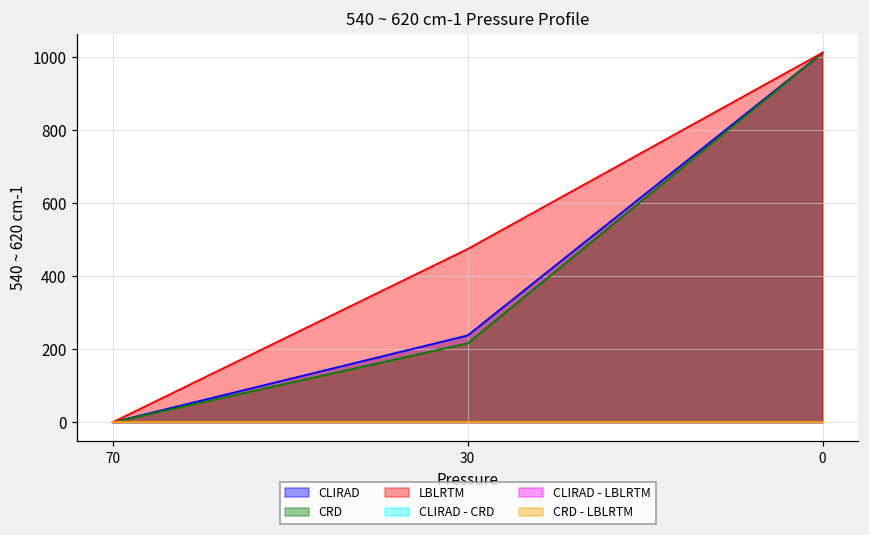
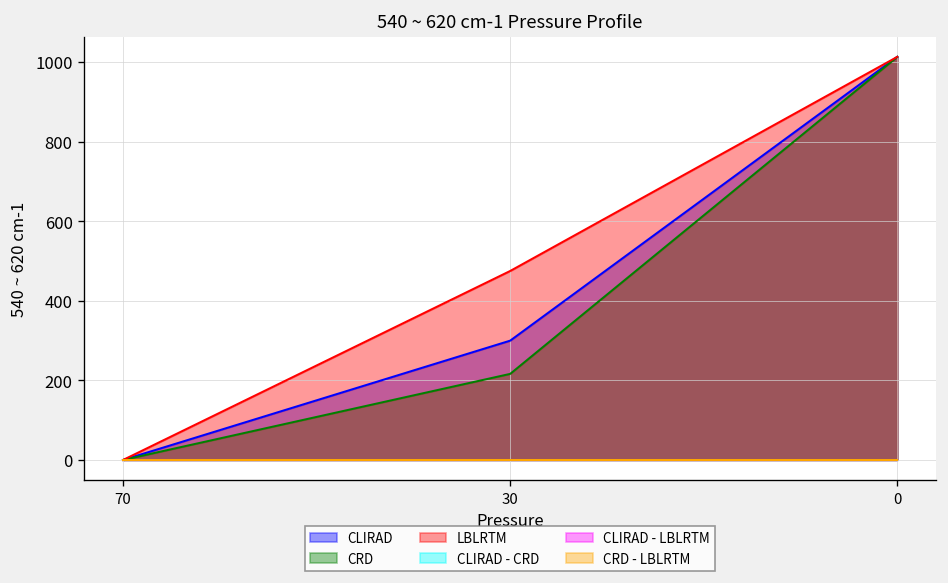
  {
    "CLIRAD": {
-     "30": 240
+     "30": 300
    },
    "CRD": {
      "30": 220
    },
    "LBLRTM": {
      "30": 470
    },
    "CRD - LBLRTM": {
      "30": 0,
      "0": 0
    }
  }
